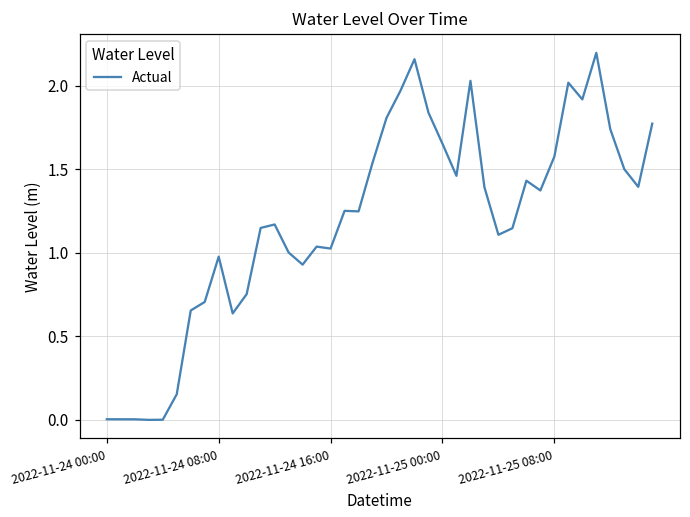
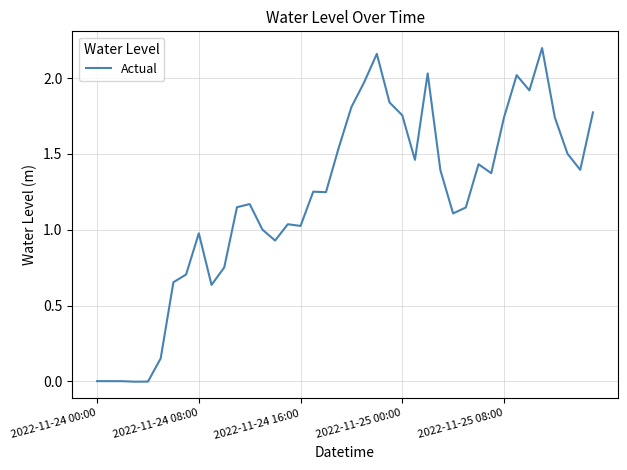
  {
    "2022-11-24 00:00": 0.00,
    "2022-11-24 08:00": 0.98,
    "2022-11-24 16:00": 1.03,
-   "2022-11-25 00:00": 1.65,
-   "2022-11-25 08:00": 1.58
+   "2022-11-25 00:00": 1.76,
+   "2022-11-25 08:00": 1.74
  }
